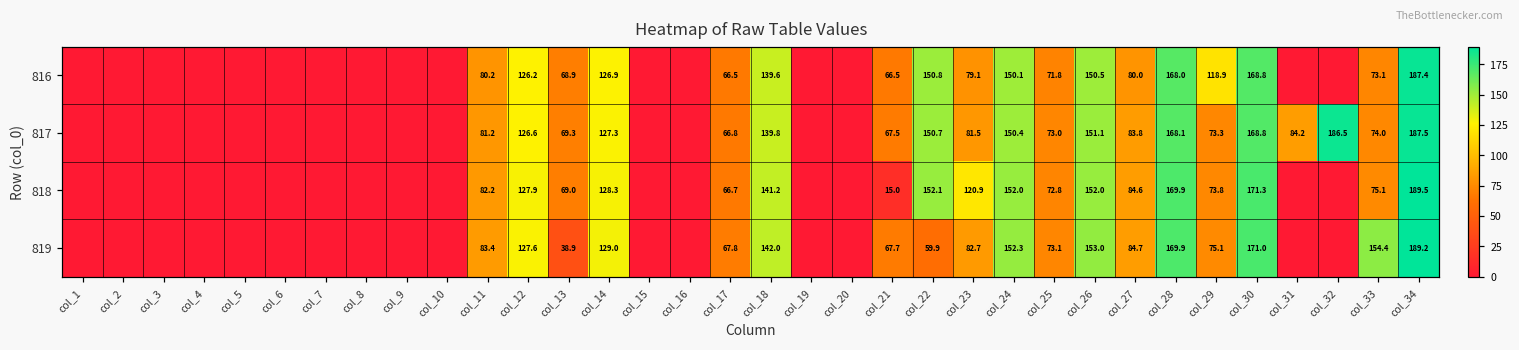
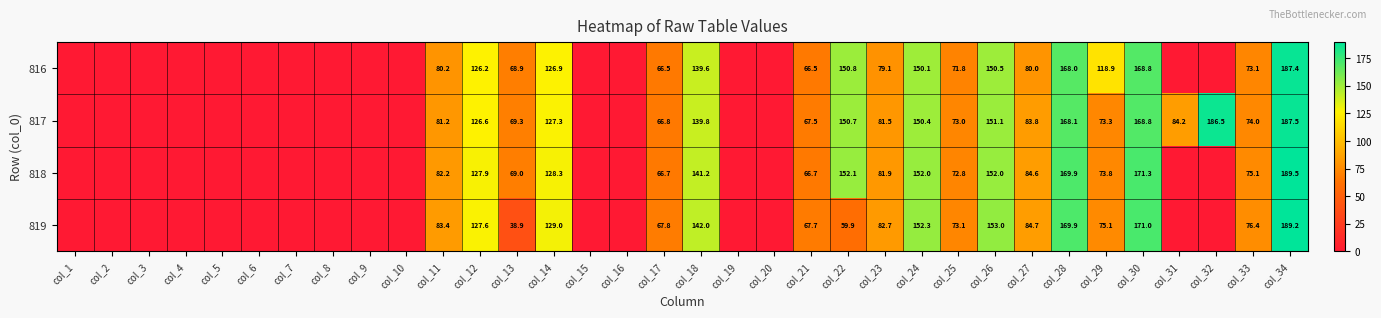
  {
    "816": {
      "col_11": 80.2,
      "col_12": 126.2,
      "col_13": 68.9,
      "col_14": 126.9,
      "col_17": 66.5,
      "col_18": 139.6,
      "col_21": 66.5,
      "col_22": 150.8,
      "col_23": 79.1,
      "col_24": 150.1,
      "col_25": 71.8,
      "col_26": 150.5,
      "col_27": 80.0,
      "col_28": 168.0,
      "col_29": 118.9,
      "col_30": 168.8,
      "col_33": 73.1,
      "col_34": 187.4
    },
    "817": {
      "col_11": 81.2,
      "col_12": 126.6,
      "col_13": 69.3,
      "col_14": 127.3,
      "col_17": 66.8,
      "col_18": 139.8,
      "col_21": 67.5,
      "col_22": 150.7,
      "col_23": 81.5,
      "col_24": 150.4,
      "col_25": 73.0,
      "col_26": 151.1,
      "col_27": 83.8,
      "col_28": 168.1,
      "col_29": 73.3,
      "col_30": 168.8,
      "col_31": 84.2,
      "col_32": 186.5,
      "col_33": 74.0,
      "col_34": 187.5
    },
    "818": {
      "col_11": 82.2,
      "col_12": 127.9,
      "col_13": 69.0,
      "col_14": 128.3,
      "col_17": 66.7,
      "col_18": 141.2,
-     "col_21": 15.0,
+     "col_21": 66.7,
      "col_22": 152.1,
-     "col_23": 120.9,
+     "col_23": 81.9,
      "col_24": 152.0,
      "col_25": 72.8,
      "col_26": 152.0,
      "col_27": 84.6,
      "col_28": 169.9,
      "col_29": 73.8,
      "col_30": 171.3,
      "col_33": 75.1,
      "col_34": 189.5
    },
    "819": {
      "col_11": 83.4,
      "col_12": 127.6,
      "col_13": 38.9,
      "col_14": 129.0,
      "col_17": 67.8,
      "col_18": 142.0,
      "col_21": 67.7,
      "col_22": 59.9,
      "col_23": 82.7,
      "col_24": 152.3,
      "col_25": 73.1,
      "col_26": 153.0,
      "col_27": 84.7,
      "col_28": 169.9,
      "col_29": 75.1,
      "col_30": 171.0,
-     "col_33": 154.4,
+     "col_33": 76.4,
      "col_34": 189.2
    }
  }
